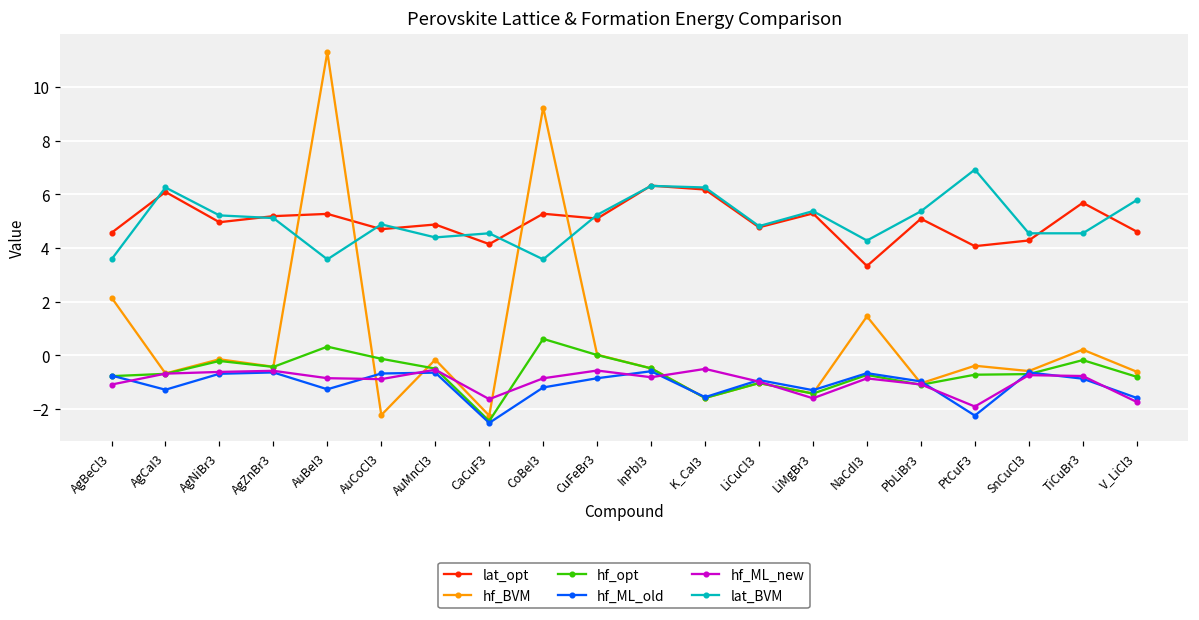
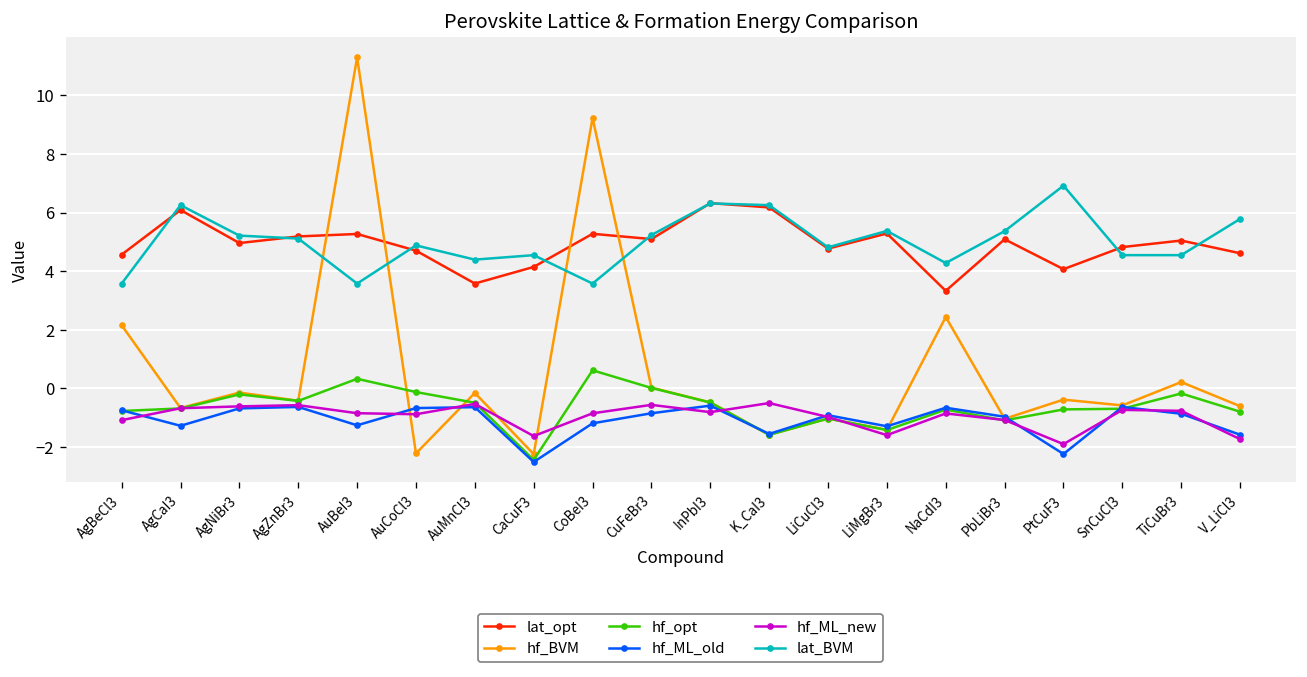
  {
    "lat_opt": {
      "AgBeCl3": 4.6,
      "AgCaI3": 6.1,
      "AgNiBr3": 5.0,
      "AuBeI3": 5.3,
      "AuCoCl3": 4.7,
-     "AuMnCl3": 4.9,
+     "AuMnCl3": 3.6,
      "CaCuF3": 4.1,
      "CoBeI3": 5.3,
      "CuFeBr3": 5.1,
      "NaCdI3": 3.3,
      "PbLiBr3": 5.1,
      "PtCuF3": 4.1,
-     "SnCuCl3": 4.3,
-     "TiCuBr3": 5.7,
+     "SnCuCl3": 4.8,
+     "TiCuBr3": 5.0,
      "V_LiCl3": 4.6
    },
    "hf_BVM": {
      "AgBeCl3": 2.2,
      "AuBeI3": 11.3,
      "AuCoCl3": -2.2,
      "AuMnCl3": -0.2,
      "CaCuF3": -2.2,
      "CoBeI3": 9.2,
-     "NaCdI3": 1.5,
+     "NaCdI3": 2.4,
      "PtCuF3": -0.4,
      "TiCuBr3": 0.2,
      "V_LiCl3": -0.6
    },
    "hf_opt": {
      "AuBeI3": 0.3,
      "AuCoCl3": -0.1,
      "CoBeI3": 0.6,
      "PtCuF3": -0.7,
      "TiCuBr3": -0.2,
      "V_LiCl3": -0.8
    },
    "hf_ML_old": {
      "AgCaI3": -1.3,
      "AuBeI3": -1.3,
      "AuCoCl3": -0.7,
      "AuMnCl3": -0.6,
      "CoBeI3": -1.2,
      "CuFeBr3": -0.9,
      "InPbI3": -0.6,
      "LiMgBr3": -1.3,
      "PtCuF3": -2.2,
      "V_LiCl3": -1.6
    },
    "hf_ML_new": {
      "AgBeCl3": -1.1,
      "AuBeI3": -0.9,
      "AuCoCl3": -0.9,
      "CaCuF3": -1.6,
      "CoBeI3": -0.9,
      "CuFeBr3": -0.6,
      "InPbI3": -0.8,
      "K_CaI3": -0.5,
      "LiMgBr3": -1.6,
      "NaCdI3": -0.9,
      "PtCuF3": -1.9,
      "V_LiCl3": -1.7
    },
    "lat_BVM": {
      "AgBeCl3": 3.6,
      "AgCaI3": 6.3,
      "AgNiBr3": 5.2,
      "AuBeI3": 3.6,
      "AuCoCl3": 4.9,
      "AuMnCl3": 4.4,
      "CaCuF3": 4.5,
      "CoBeI3": 3.6,
      "CuFeBr3": 5.2,
      "NaCdI3": 4.3,
      "PbLiBr3": 5.4,
      "PtCuF3": 6.9,
      "SnCuCl3": 4.5,
      "TiCuBr3": 4.5,
      "V_LiCl3": 5.8
    }
  }
